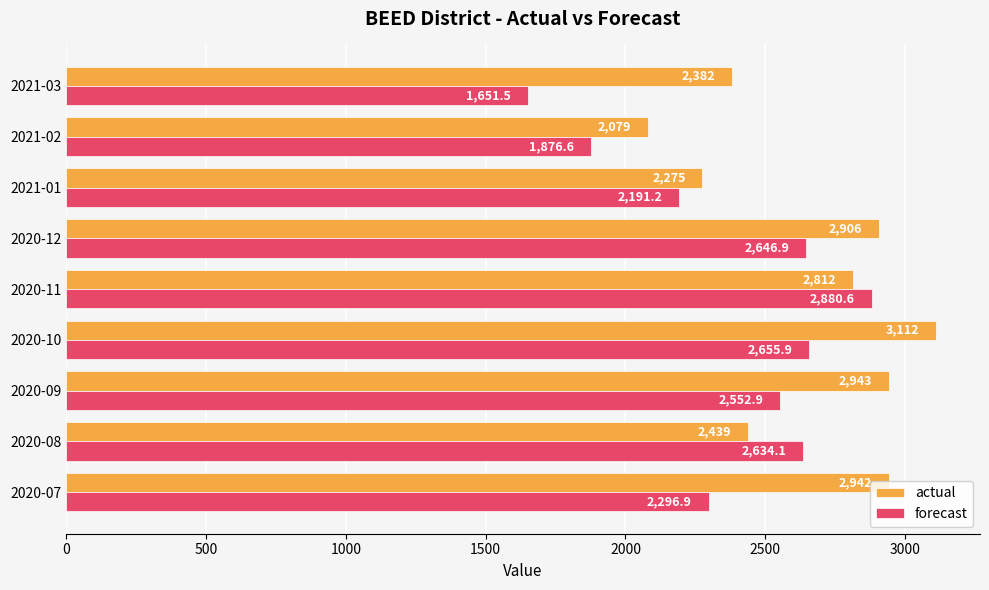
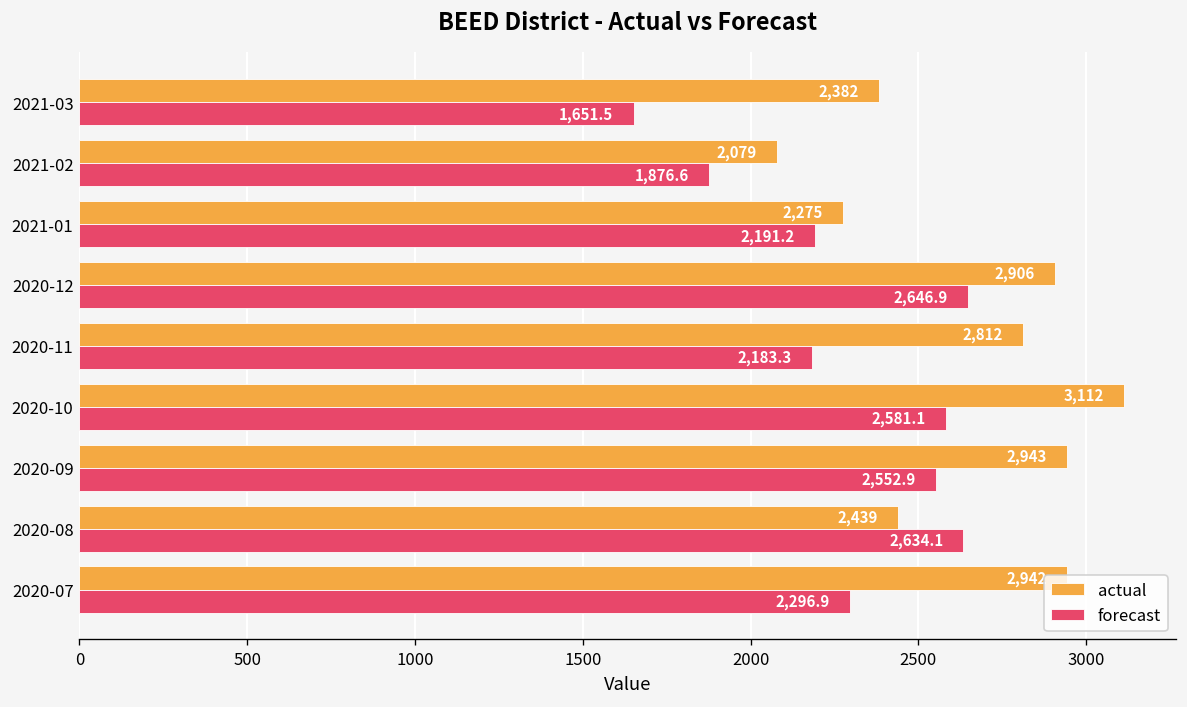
  {
    "actual": {
      "2021-03": "2,382",
      "2021-02": "2,079",
      "2021-01": "2,275",
      "2020-12": "2,906",
      "2020-11": "2,812",
      "2020-10": "3,112",
      "2020-09": "2,943",
      "2020-08": "2,439"
    },
    "forecast": {
      "2021-03": "1,651.5",
      "2021-02": "1,876.6",
      "2021-01": "2,191.2",
      "2020-12": "2,646.9",
-     "2020-11": "2,880.6",
-     "2020-10": "2,655.9",
+     "2020-11": "2,183.3",
+     "2020-10": "2,581.1",
      "2020-09": "2,552.9",
      "2020-08": "2,634.1",
      "2020-07": "2,296.9"
    }
  }
